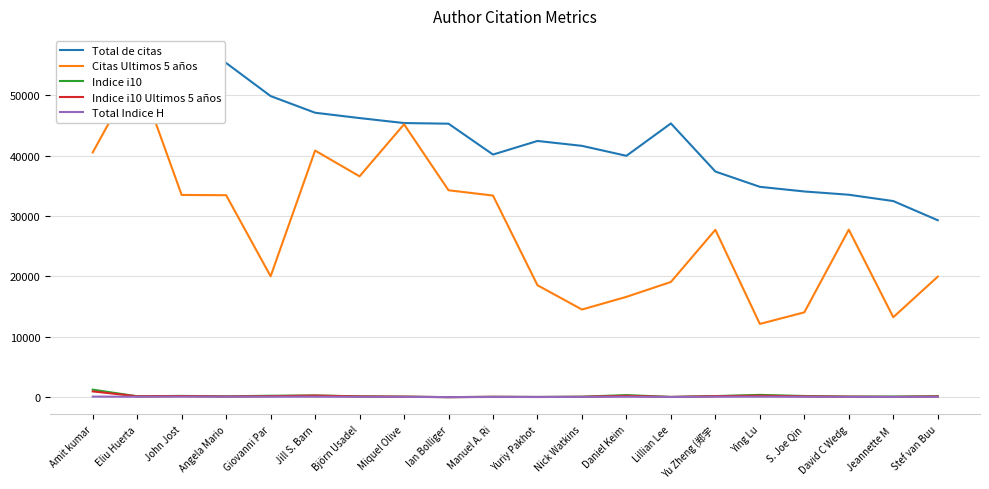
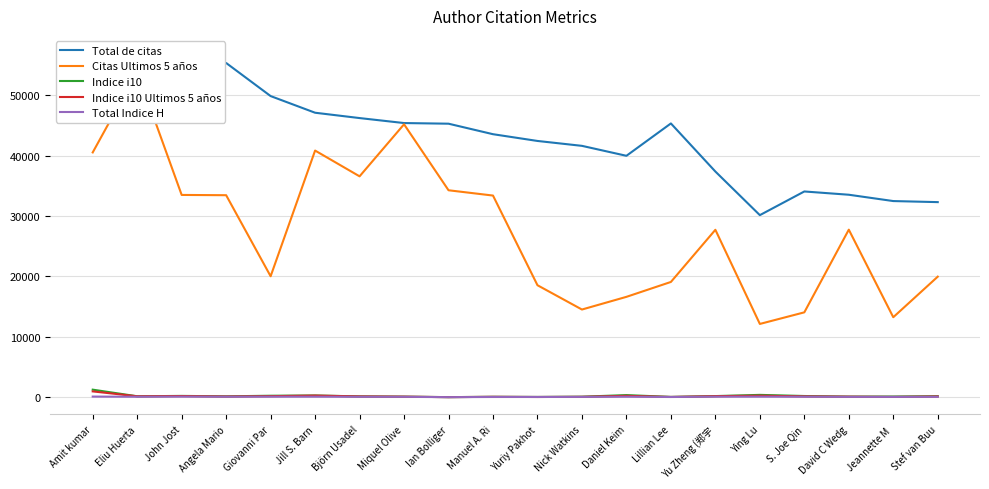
  {
    "Total de citas": {
      "Angela Mario": 55000,
      "Giovanni Par": 50000,
      "Jill S. Barn": 47000,
      "Björn Usadel": 46000,
      "Ian Bolliger": 45000,
-     "Manuel A. Ri": 40000,
+     "Manuel A. Ri": 44000,
      "Yuriy Pakhot": 42000,
      "Nick Watkins": 42000,
      "Daniel Keim": 40000,
      "Lillian Lee": 45000,
      "Yu Zheng (郑宇": 37000,
-     "Ying Lu": 35000,
+     "Ying Lu": 30000,
      "S. Joe Qin": 34000,
      "David C Wedg": 34000,
      "Jeannette M": 32000,
-     "Stef van Buu": 29000
+     "Stef van Buu": 32000
    },
    "Citas Ultimos 5 años": {
      "Amit kumar": 41000,
      "John Jost": 33000,
      "Angela Mario": 33000,
      "Giovanni Par": 20000,
      "Jill S. Barn": 41000,
      "Björn Usadel": 37000,
      "Ian Bolliger": 34000,
      "Manuel A. Ri": 33000,
      "Yuriy Pakhot": 19000,
      "Nick Watkins": 15000,
      "Daniel Keim": 17000,
      "Lillian Lee": 19000,
      "Yu Zheng (郑宇": 28000,
      "Ying Lu": 12000,
      "S. Joe Qin": 14000,
      "David C Wedg": 28000,
      "Jeannette M": 13000,
      "Stef van Buu": 20000
    },
    "Total Indice H": {
      "Amit kumar": 0
    }
  }
